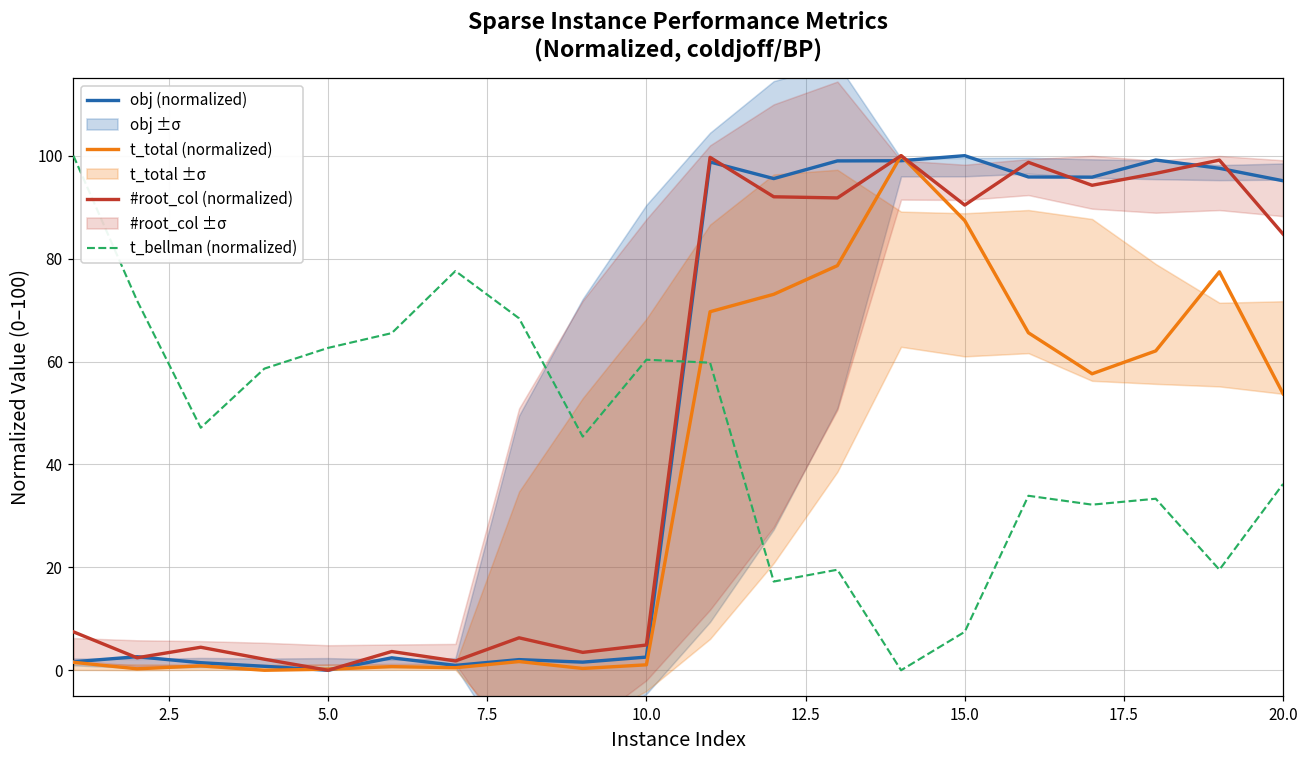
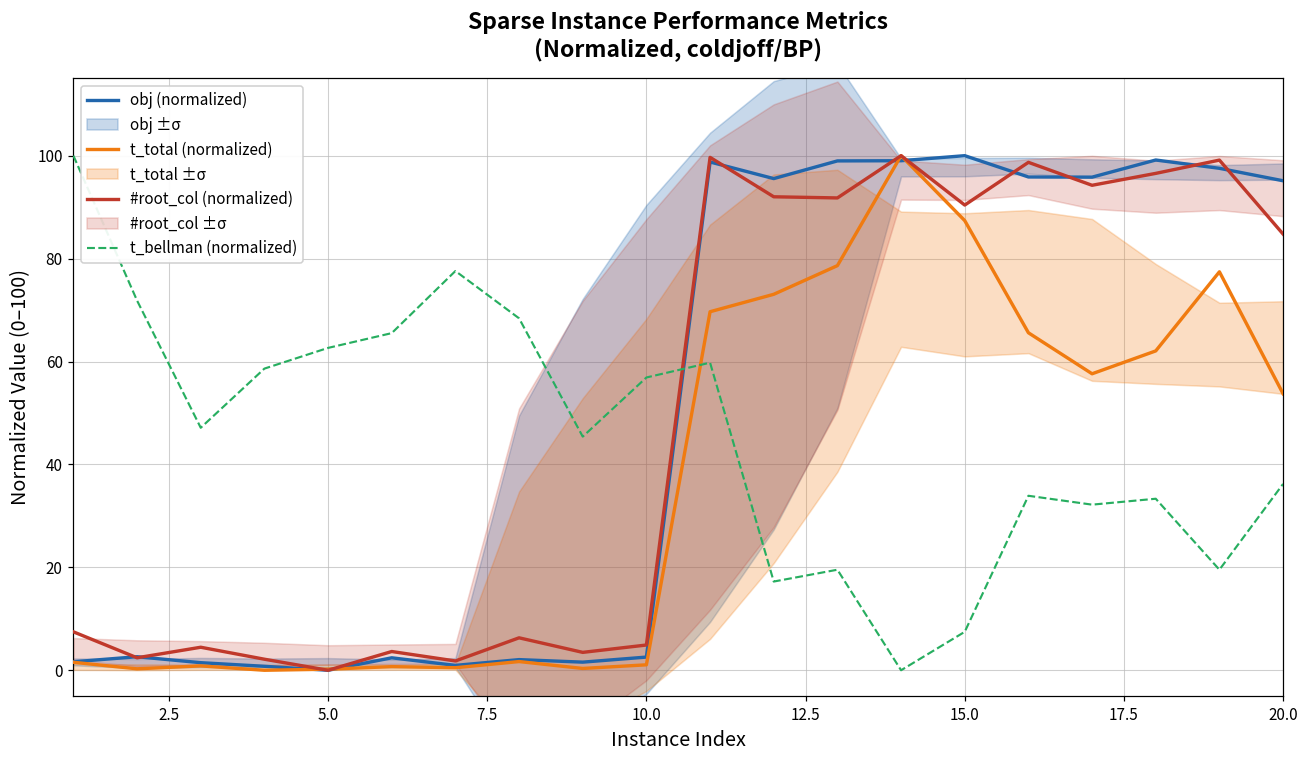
  {
    "t_bellman (normalized)": {
      "5.0": 63,
-     "10.0": 60,
+     "10.0": 57,
      "15.0": 7,
      "20.0": 36
    }
  }
